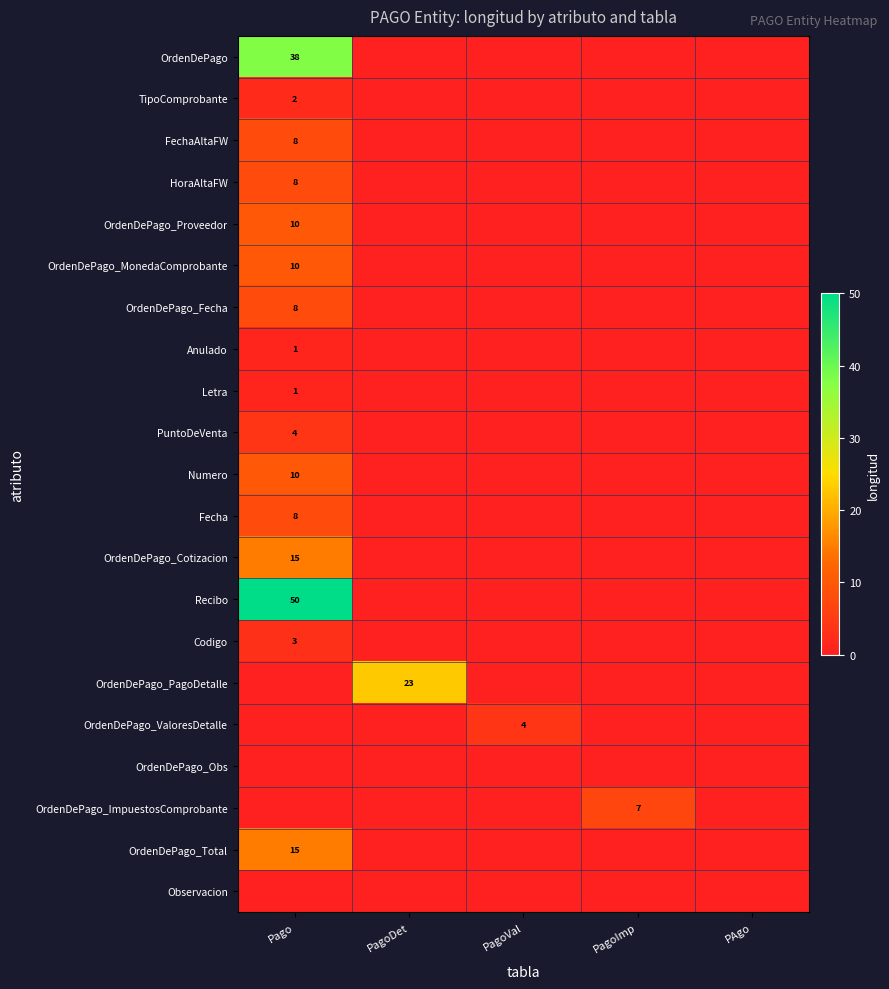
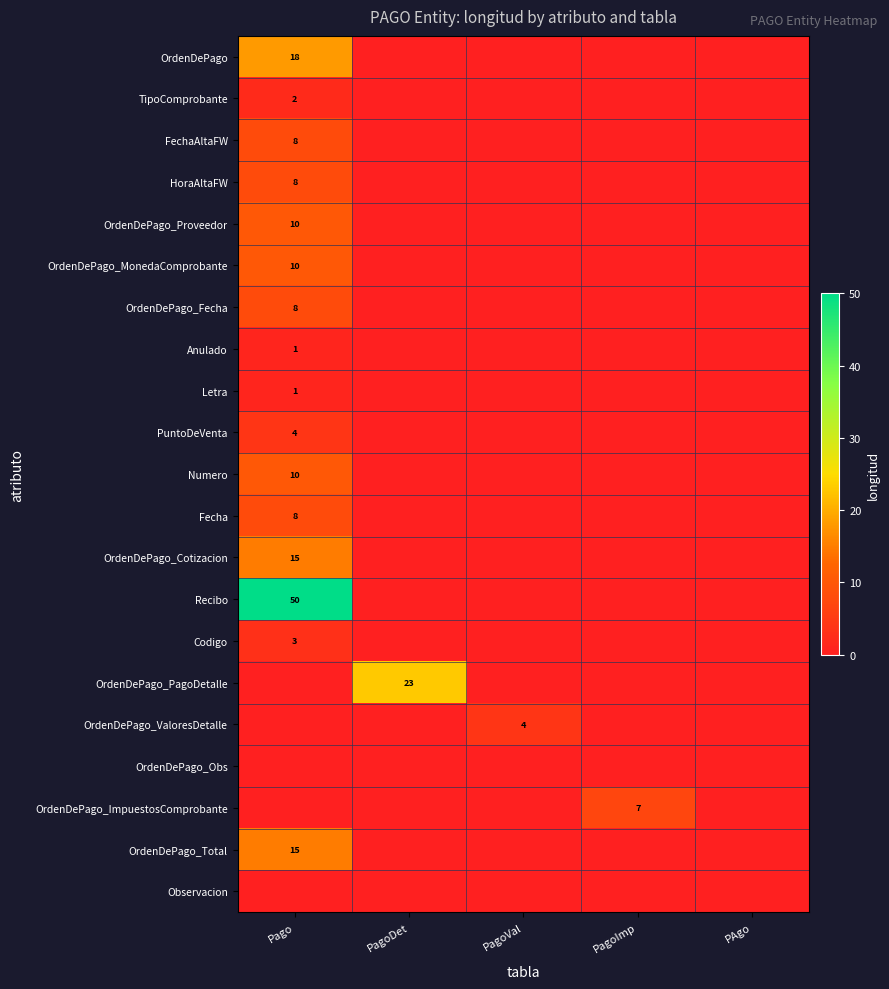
  {
    "OrdenDePago": {
-     "Pago": 38
+     "Pago": 18
    },
    "TipoComprobante": {
      "Pago": 2
    },
    "FechaAltaFW": {
      "Pago": 8
    },
    "HoraAltaFW": {
      "Pago": 8
    },
    "OrdenDePago_Proveedor": {
      "Pago": 10
    },
    "OrdenDePago_MonedaComprobante": {
      "Pago": 10
    },
    "OrdenDePago_Fecha": {
      "Pago": 8
    },
    "Anulado": {
      "Pago": 1
    },
    "Letra": {
      "Pago": 1
    },
    "PuntoDeVenta": {
      "Pago": 4
    },
    "Numero": {
      "Pago": 10
    },
    "Fecha": {
      "Pago": 8
    },
    "OrdenDePago_Cotizacion": {
      "Pago": 15
    },
    "Recibo": {
      "Pago": 50
    },
    "Codigo": {
      "Pago": 3
    },
    "OrdenDePago_PagoDetalle": {
      "PagoDet": 23
    },
    "OrdenDePago_ValoresDetalle": {
      "PagoVal": 4
    },
    "OrdenDePago_ImpuestosComprobante": {
      "PagoImp": 7
    },
    "OrdenDePago_Total": {
      "Pago": 15
    }
  }
